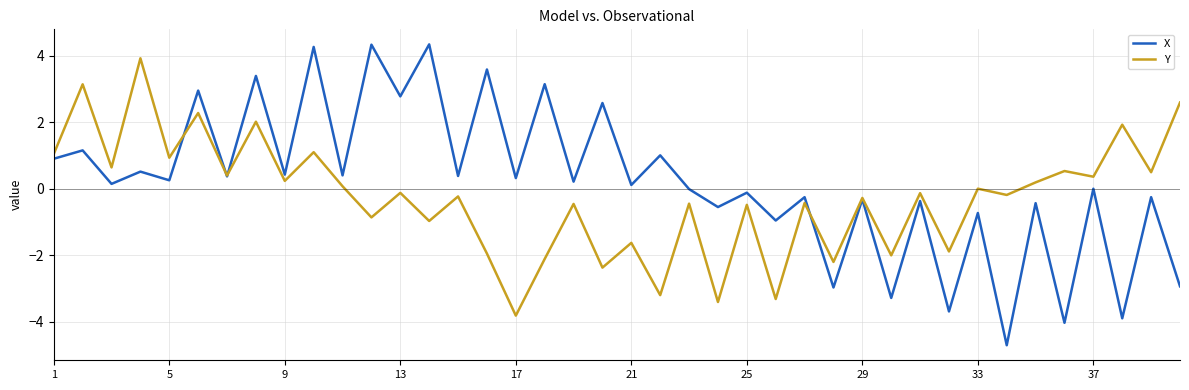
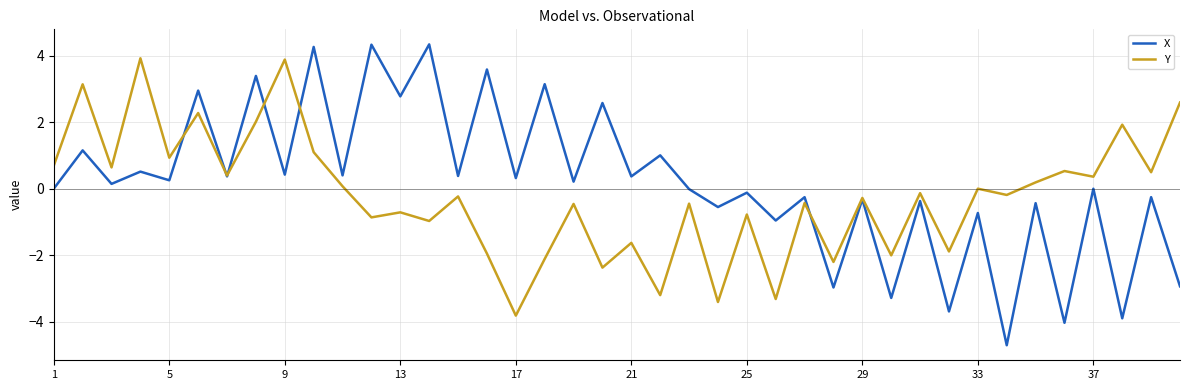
  {
    "X": {
-     "1": 0.9,
+     "1": 0.0,
      "5": 0.3,
      "9": 0.4,
      "13": 2.8,
      "17": 0.3,
-     "21": 0.1,
+     "21": 0.4,
      "25": -0.1,
      "33": -0.7,
      "37": 0.0
    },
    "Y": {
-     "1": 1.0,
+     "1": 0.7,
      "5": 0.9,
-     "9": 0.2,
-     "13": -0.1,
+     "9": 3.9,
+     "13": -0.7,
      "17": -3.8,
      "21": -1.6,
-     "25": -0.5,
+     "25": -0.8,
      "33": 0.0,
      "37": 0.4
    }
  }
